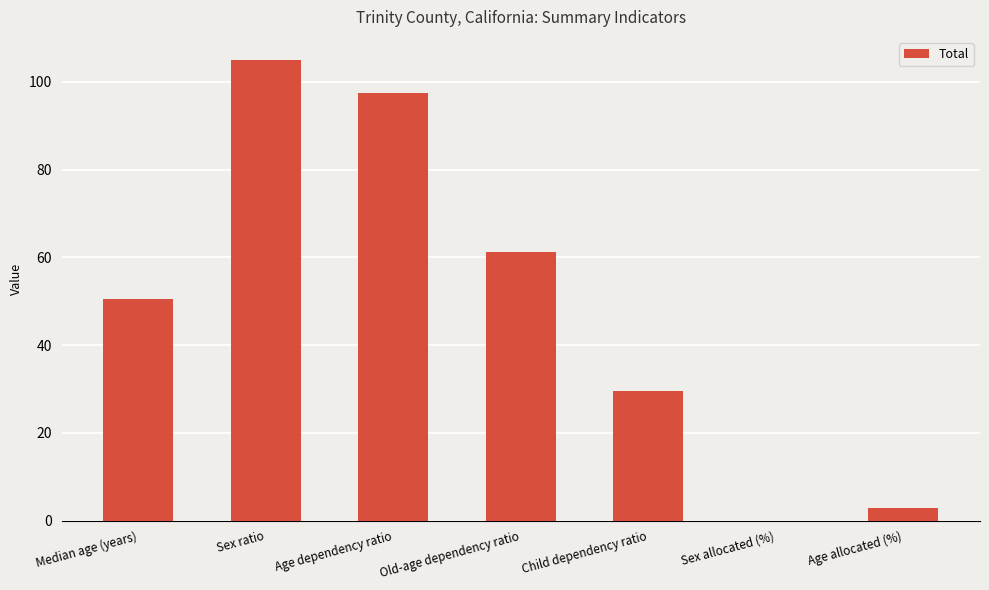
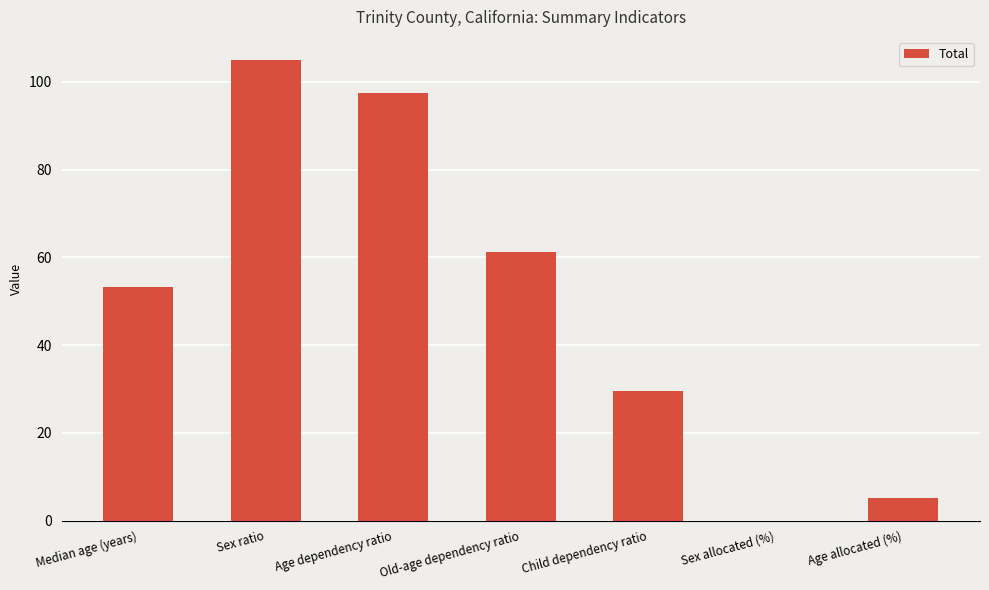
  {
-   "Median age (years)": 51,
+   "Median age (years)": 53,
    "Sex ratio": 105,
    "Age dependency ratio": 98,
    "Old-age dependency ratio": 61,
    "Child dependency ratio": 30,
    "Sex allocated (%)": 0,
-   "Age allocated (%)": 3
+   "Age allocated (%)": 5
  }
